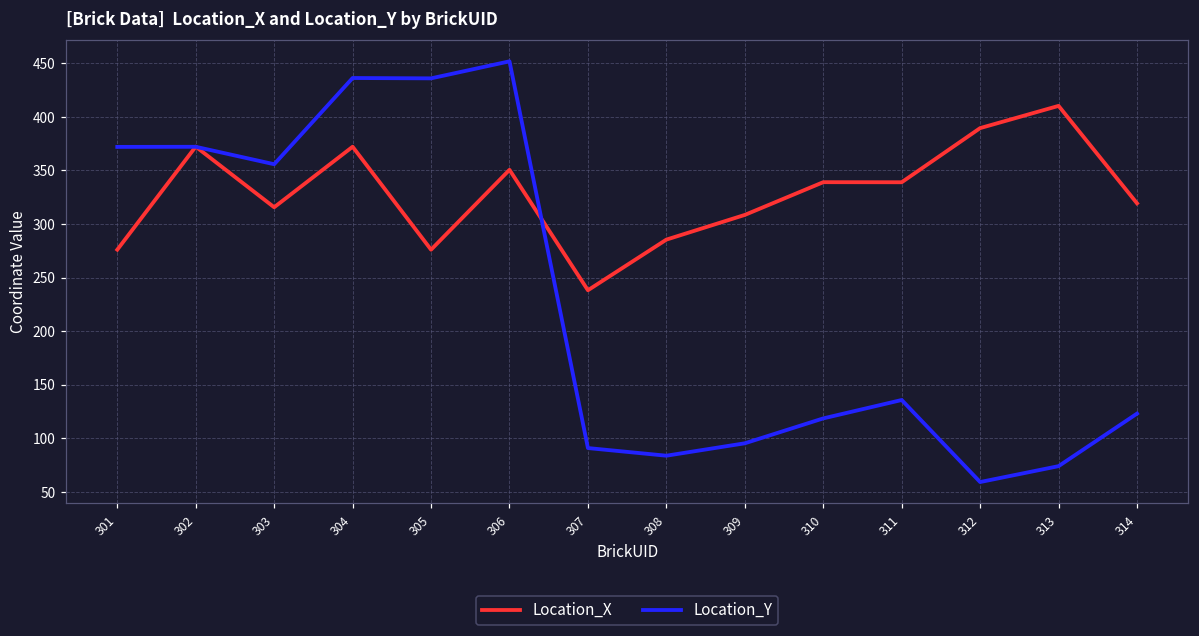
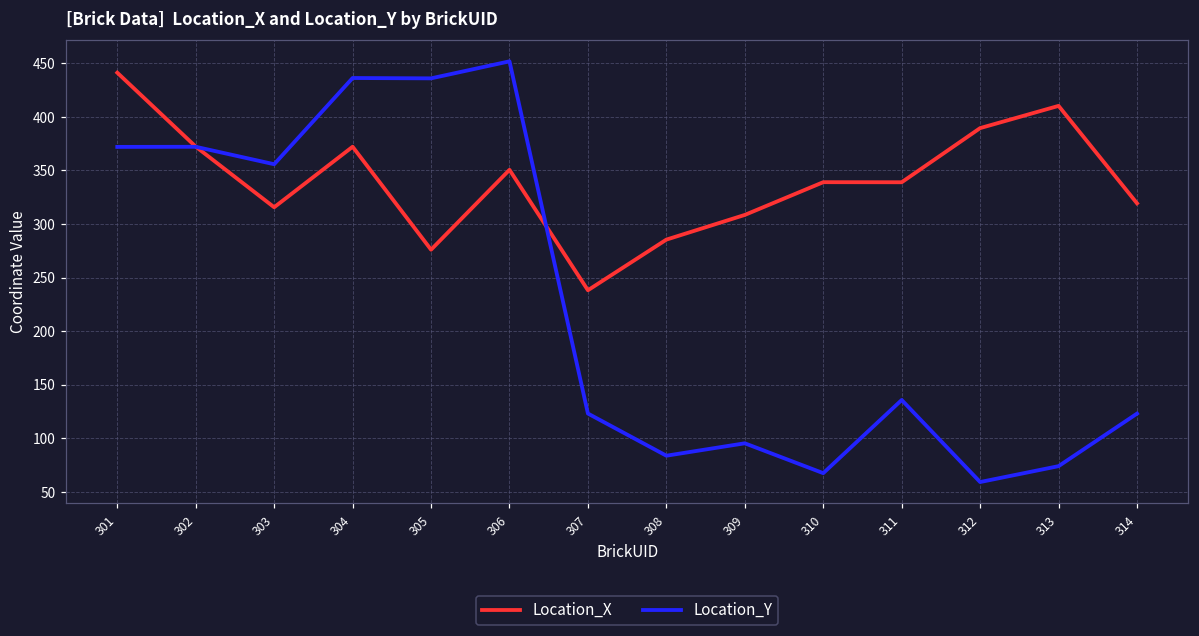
  {
    "Location_X": {
-     "301": 280,
+     "301": 440,
      "303": 320,
      "304": 370,
      "305": 280,
      "306": 350,
      "307": 240,
      "308": 290,
      "309": 310,
      "310": 340,
      "311": 340,
      "312": 390,
      "313": 410,
      "314": 320
    },
    "Location_Y": {
      "301": 370,
      "303": 360,
      "304": 440,
      "305": 440,
      "306": 450,
-     "307": 90,
+     "307": 120,
      "308": 80,
      "309": 100,
-     "310": 120,
+     "310": 70,
      "311": 140,
      "312": 60,
      "313": 70,
      "314": 120
    }
  }
